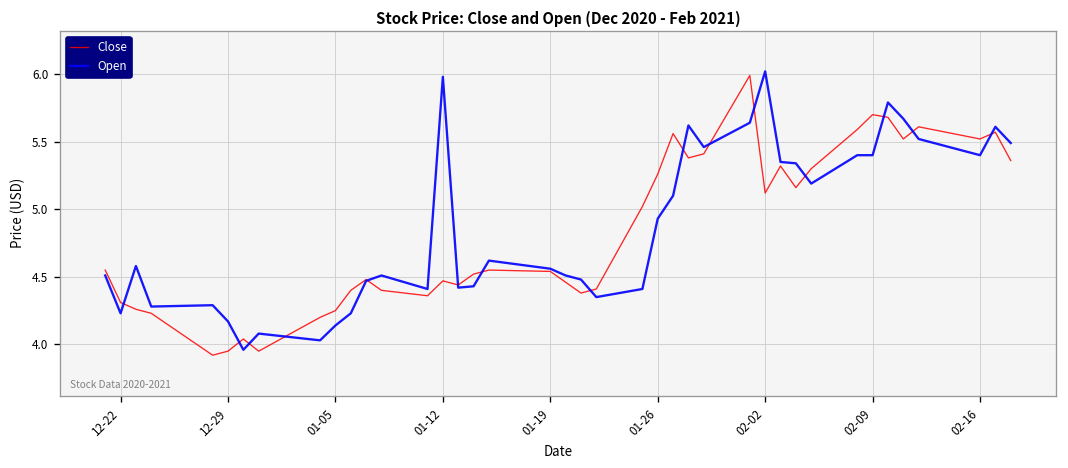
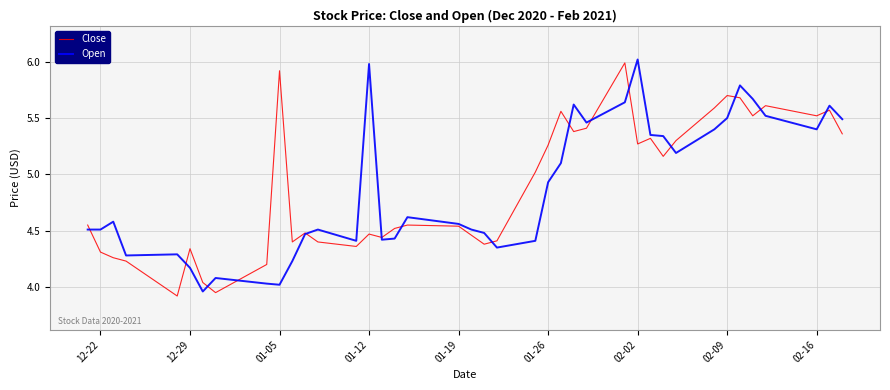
  {
    "Close": {
      "12-22": 4.31,
-     "12-29": 3.95,
-     "01-05": 4.25,
+     "12-29": 4.34,
+     "01-05": 5.92,
      "01-12": 4.47,
      "01-26": 5.26,
-     "02-02": 5.12,
+     "02-02": 5.27,
      "02-09": 5.70,
      "02-16": 5.52
    },
    "Open": {
-     "12-22": 4.23,
+     "12-22": 4.51,
      "12-29": 4.17,
-     "01-05": 4.14,
+     "01-05": 4.02,
      "01-12": 5.98,
      "01-26": 4.93,
      "02-02": 6.02,
-     "02-09": 5.4,
+     "02-09": 5.5,
      "02-16": 5.40
    }
  }
